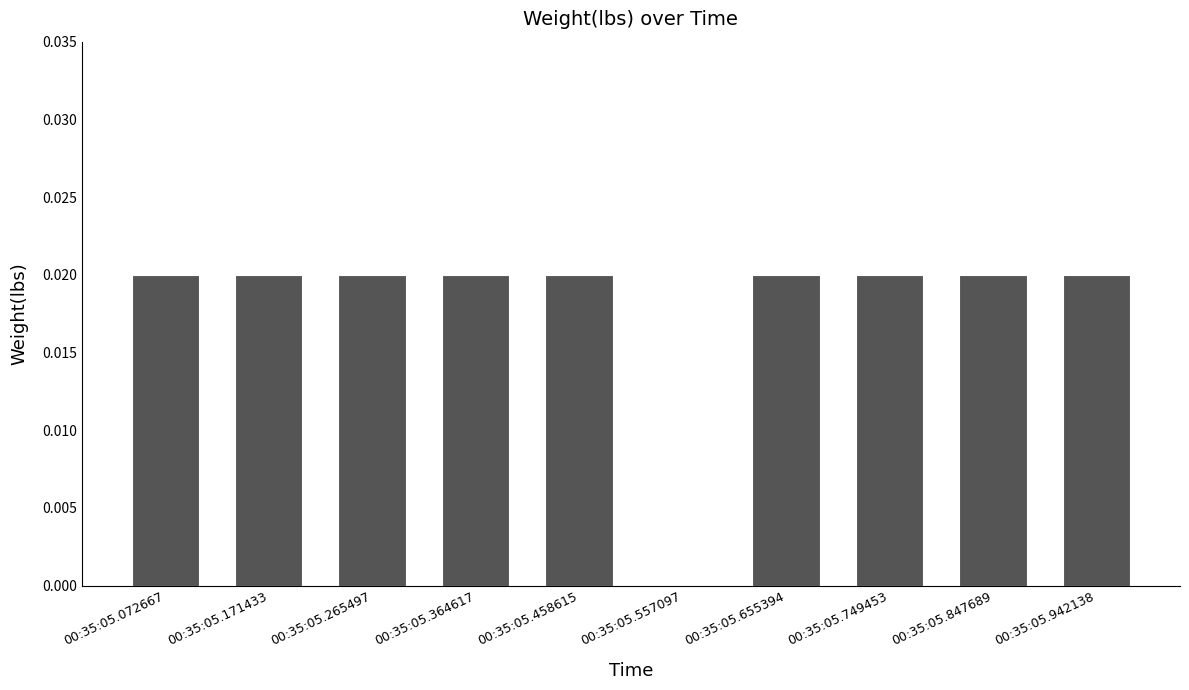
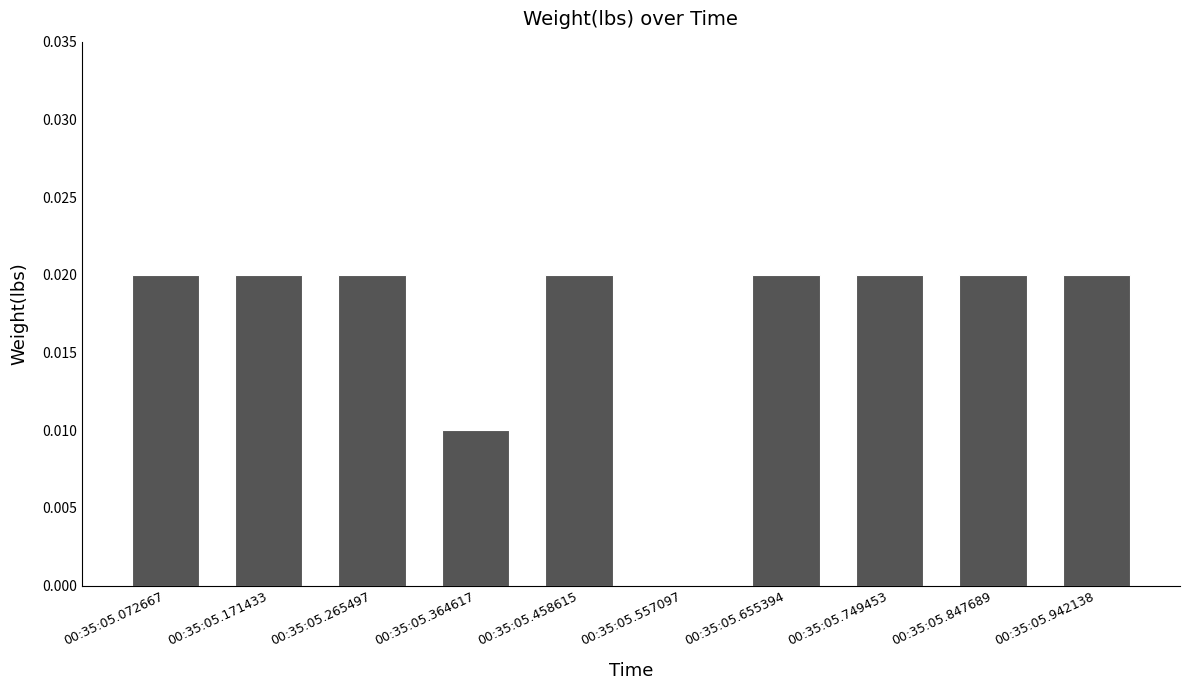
  {
    "00:35:05.072667": 0.02,
    "00:35:05.171433": 0.02,
    "00:35:05.265497": 0.02,
-   "00:35:05.364617": 0.02,
+   "00:35:05.364617": 0.01,
    "00:35:05.458615": 0.02,
    "00:35:05.557097": 0.00,
    "00:35:05.655394": 0.02,
    "00:35:05.749453": 0.02,
    "00:35:05.847689": 0.02,
    "00:35:05.942138": 0.02
  }
